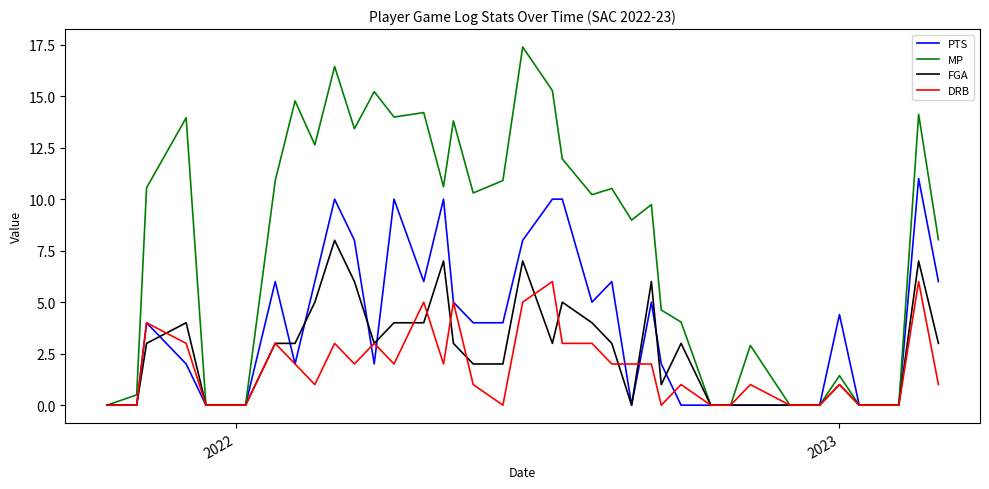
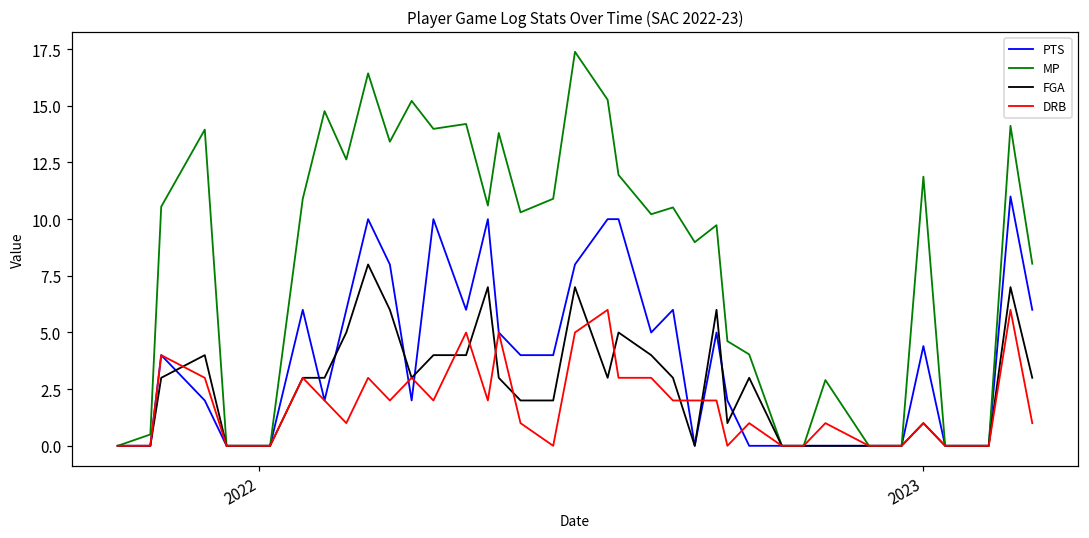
  {
    "PTS": {
      "2023": 4.4
    },
    "MP": {
-     "2023": 1.4
+     "2023": 11.9
    }
  }
